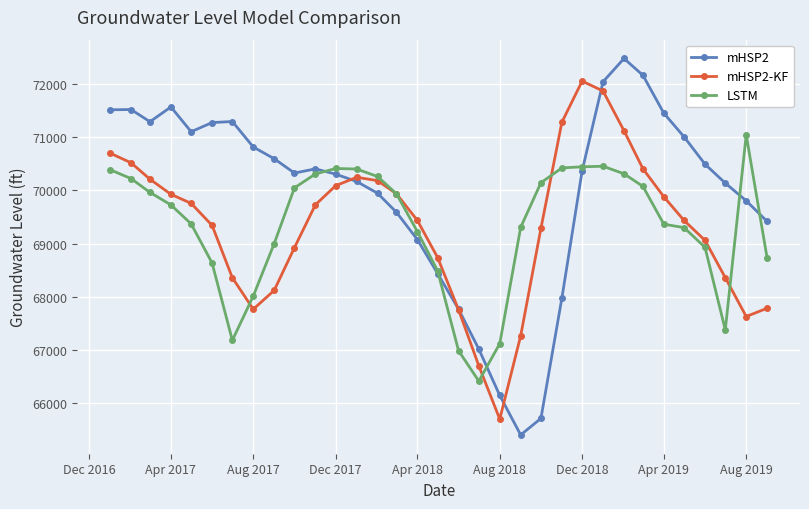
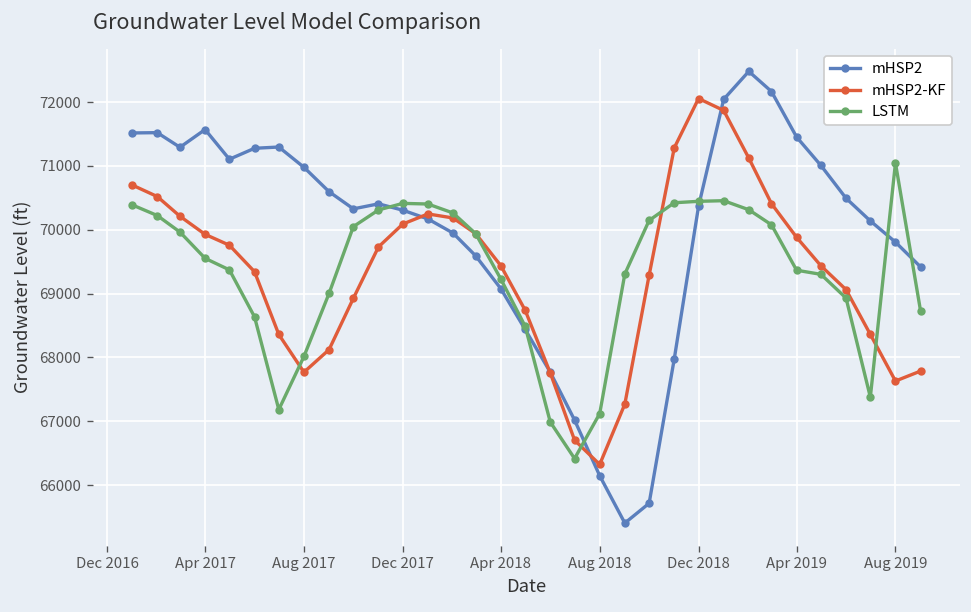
  {
    "mHSP2": {
      "Apr 2017": 71600,
-     "Aug 2017": 70800,
+     "Aug 2017": 71000,
      "Dec 2017": 70300,
      "Apr 2018": 69100,
      "Aug 2018": 66100,
      "Dec 2018": 70400,
      "Apr 2019": 71500,
      "Aug 2019": 69800
    },
    "mHSP2-KF": {
      "Apr 2017": 69900,
      "Aug 2017": 67800,
      "Dec 2017": 70100,
      "Apr 2018": 69400,
-     "Aug 2018": 65700,
+     "Aug 2018": 66300,
      "Dec 2018": 72100,
      "Apr 2019": 69900,
      "Aug 2019": 67600
    },
    "LSTM": {
-     "Apr 2017": 69700,
+     "Apr 2017": 69600,
      "Aug 2017": 68000,
      "Dec 2017": 70400,
      "Apr 2018": 69200,
      "Aug 2018": 67100,
      "Dec 2018": 70400,
      "Apr 2019": 69400,
      "Aug 2019": 71000
    }
  }
